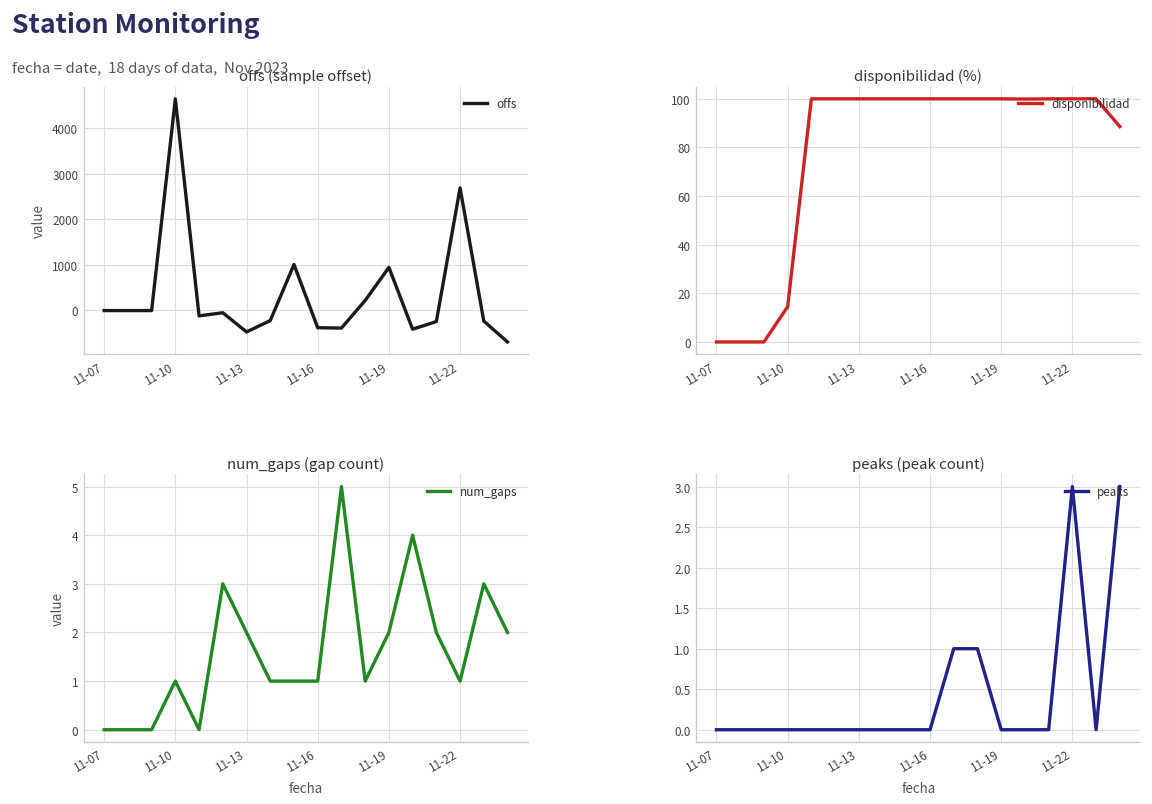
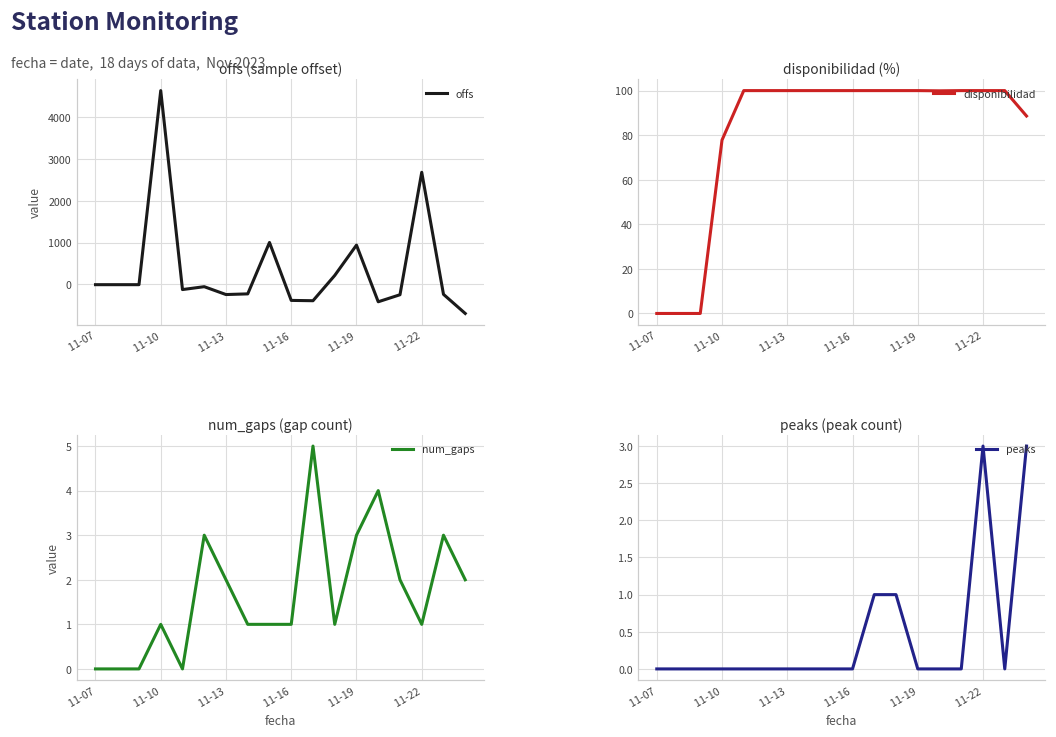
  {
    "offs (sample offset)": {
      "11-07": 0,
      "11-10": 4600,
-     "11-13": -500,
+     "11-13": -200,
      "11-16": -400,
      "11-19": 900,
      "11-22": 2700
    },
    "disponibilidad (%)": {
      "11-07": 0,
-     "11-10": 15,
+     "11-10": 78,
      "11-13": 100,
      "11-16": 100,
      "11-19": 100,
      "11-22": 100
    },
    "num_gaps (gap count)": {
      "11-07": 0,
      "11-10": 1,
      "11-13": 2,
      "11-16": 1,
-     "11-19": 2,
+     "11-19": 3,
      "11-22": 1
    },
    "peaks (peak count)": {
      "11-07": 0.0,
      "11-10": 0.0,
      "11-13": 0.0,
      "11-16": 0.0,
      "11-19": 0.0,
      "11-22": 3.0
    }
  }
